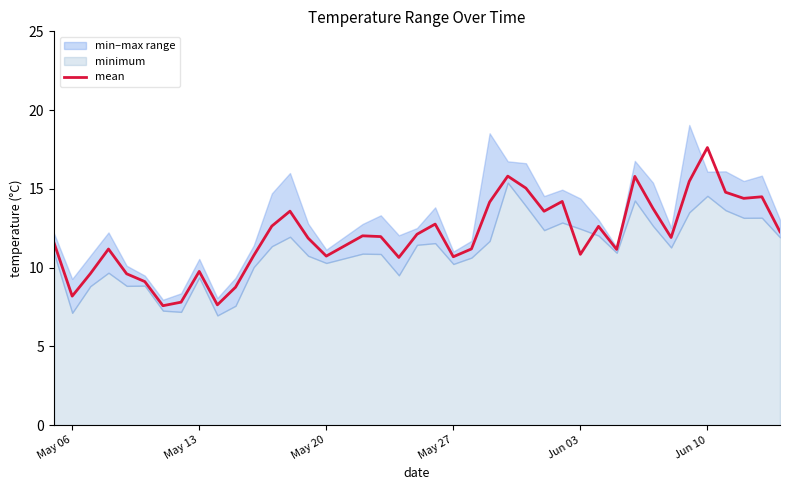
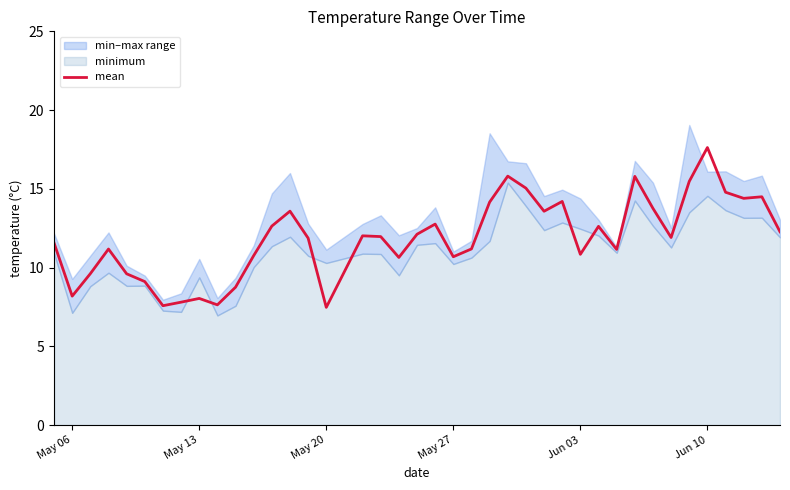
  {
    "mean": {
      "May 06": 8.2,
-     "May 13": 9.8,
-     "May 20": 10.7,
+     "May 13": 8.0,
+     "May 20": 7.5,
      "May 27": 10.7,
      "Jun 03": 10.8,
      "Jun 10": 17.6
    }
  }
